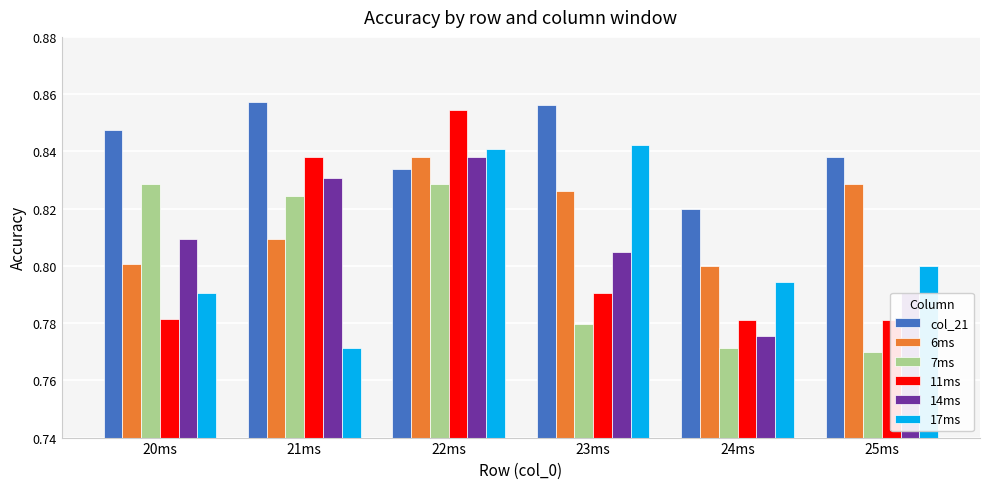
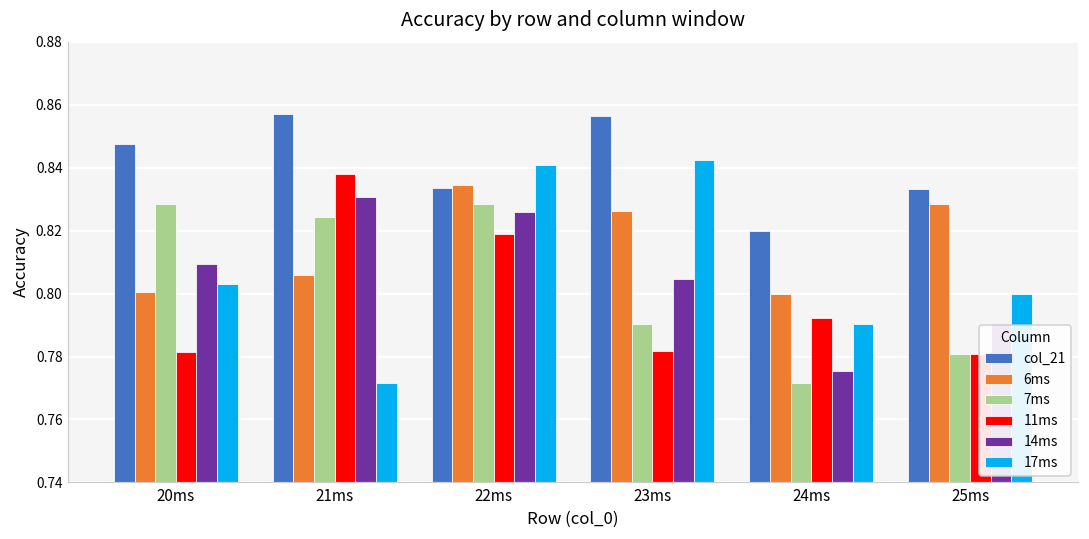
  {
    "col_21": {
      "20ms": 0.848,
      "21ms": 0.857,
      "22ms": 0.834,
      "23ms": 0.856,
      "24ms": 0.820,
-     "25ms": 0.838
+     "25ms": 0.833
    },
    "6ms": {
      "20ms": 0.801,
-     "21ms": 0.810,
-     "22ms": 0.838,
+     "21ms": 0.806,
+     "22ms": 0.834,
      "23ms": 0.826,
      "24ms": 0.800,
      "25ms": 0.829
    },
    "7ms": {
      "20ms": 0.829,
      "21ms": 0.824,
      "22ms": 0.829,
-     "23ms": 0.780,
+     "23ms": 0.790,
      "24ms": 0.771,
-     "25ms": 0.770
+     "25ms": 0.781
    },
    "11ms": {
      "20ms": 0.781,
      "21ms": 0.838,
-     "22ms": 0.854,
-     "23ms": 0.790,
-     "24ms": 0.781
+     "22ms": 0.819,
+     "23ms": 0.782,
+     "24ms": 0.792
    },
    "14ms": {
      "20ms": 0.810,
      "21ms": 0.831,
-     "22ms": 0.838,
+     "22ms": 0.826,
      "23ms": 0.805,
      "24ms": 0.775
    },
    "17ms": {
-     "20ms": 0.790,
+     "20ms": 0.803,
      "21ms": 0.771,
      "22ms": 0.841,
      "23ms": 0.842,
-     "24ms": 0.794,
+     "24ms": 0.790,
      "25ms": 0.800
    }
  }
